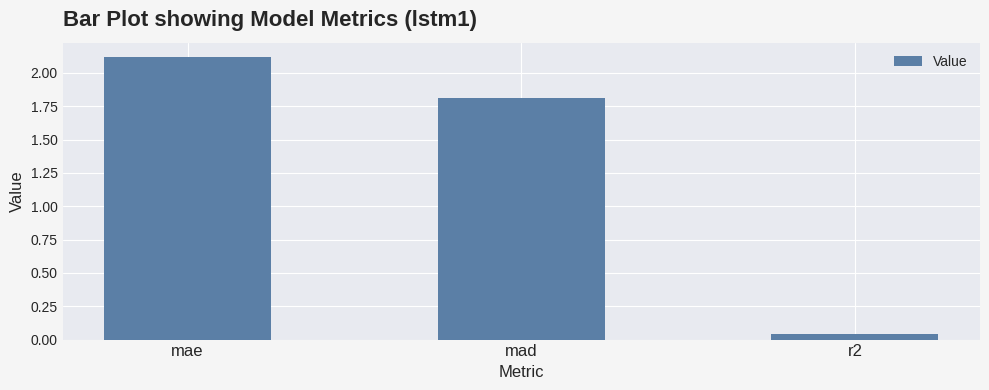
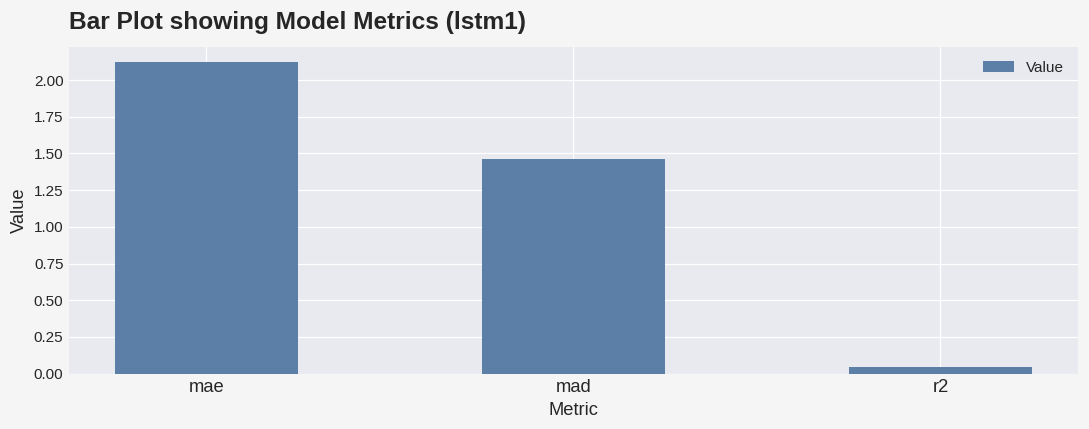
  {
    "mae": 2.12,
-   "mad": 1.81,
+   "mad": 1.46,
    "r2": 0.04
  }
